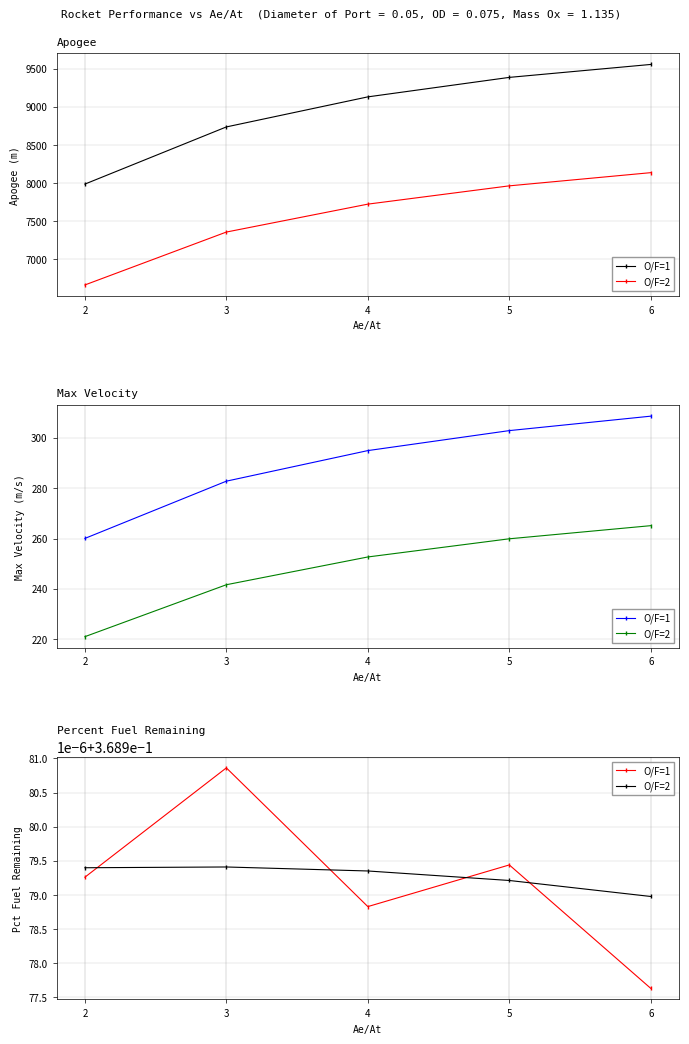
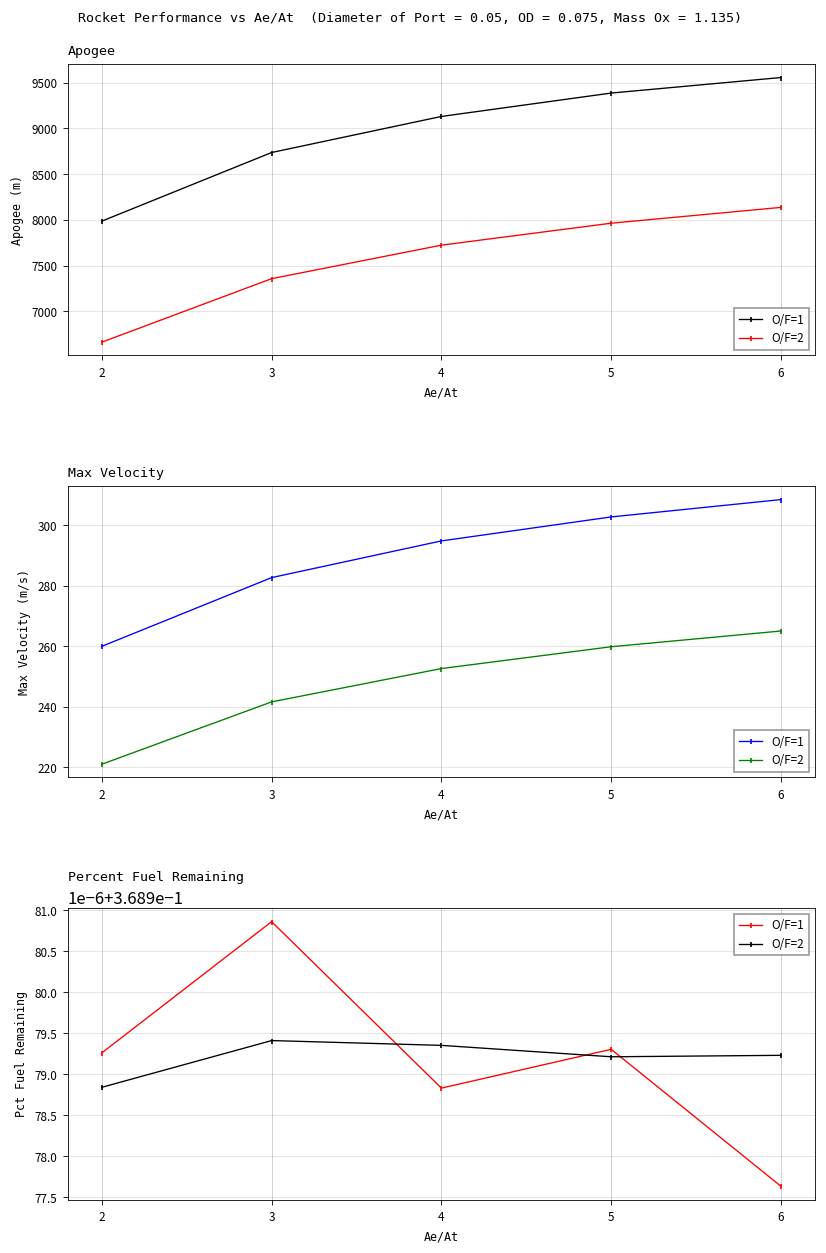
  {
    "Percent Fuel Remaining": {
      "O/F=1": {
        "2": 0.3689793,
        "3": 0.3689809,
        "4": 0.3689788,
-       "5": 0.3689794,
+       "5": 0.3689793,
        "6": 0.3689776
      },
      "O/F=2": {
-       "2": 0.3689794,
+       "2": 0.3689788,
        "3": 0.3689794,
        "4": 0.3689794,
        "5": 0.3689792,
-       "6": 0.3689790
+       "6": 0.3689792
      }
    }
  }
